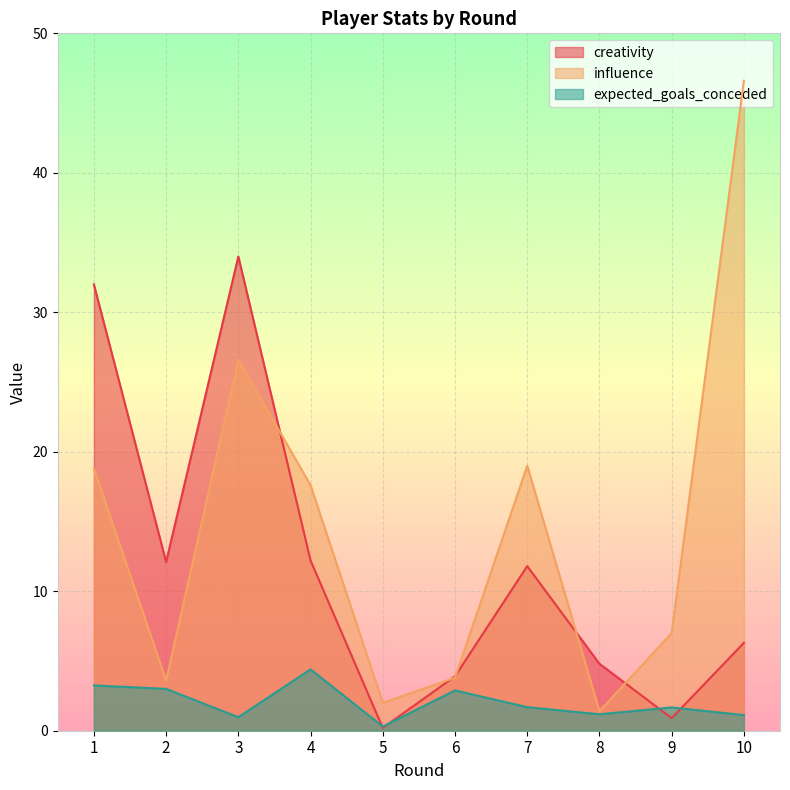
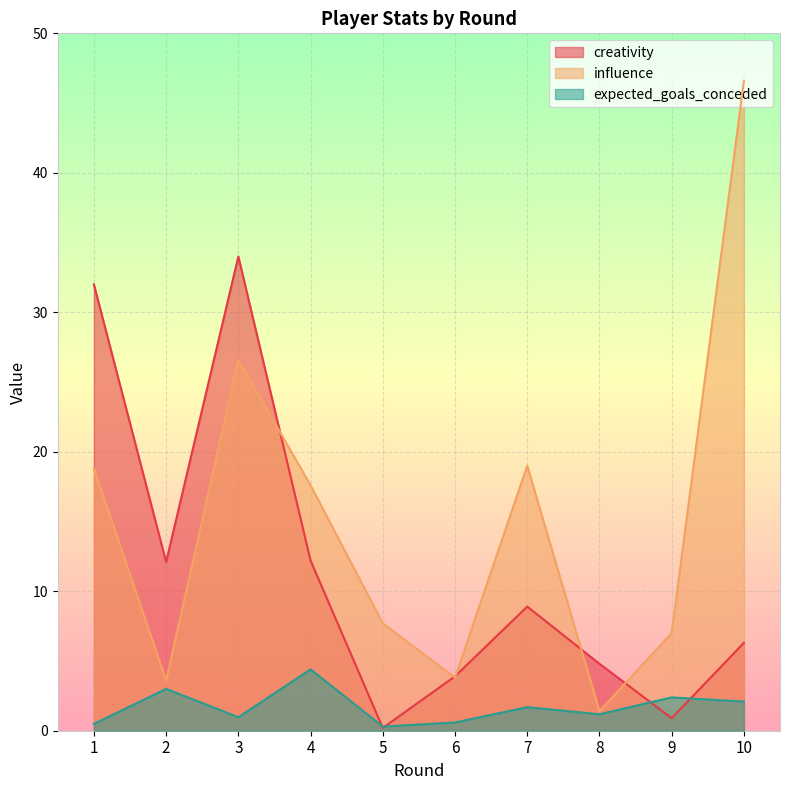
  {
    "creativity": {
      "1": 32.0,
      "2": 12.1,
      "3": 34.0,
      "4": 12.2,
-     "7": 11.8,
+     "7": 8.9,
      "8": 4.8,
      "9": 0.9,
      "10": 6.3
    },
    "influence": {
      "1": 18.8,
      "2": 3.6,
      "3": 26.6,
      "4": 17.6,
-     "5": 2.0,
+     "5": 7.7,
      "7": 19.0,
      "8": 1.4,
      "9": 7.0
    },
    "expected_goals_conceded": {
-     "1": 3.3,
+     "1": 0.5,
      "2": 3.0,
      "3": 1.0,
      "4": 4.4,
-     "6": 2.9,
+     "6": 0.6,
      "7": 1.7,
      "8": 1.2,
-     "9": 1.7,
-     "10": 1.1
+     "9": 2.4,
+     "10": 2.1
    }
  }
